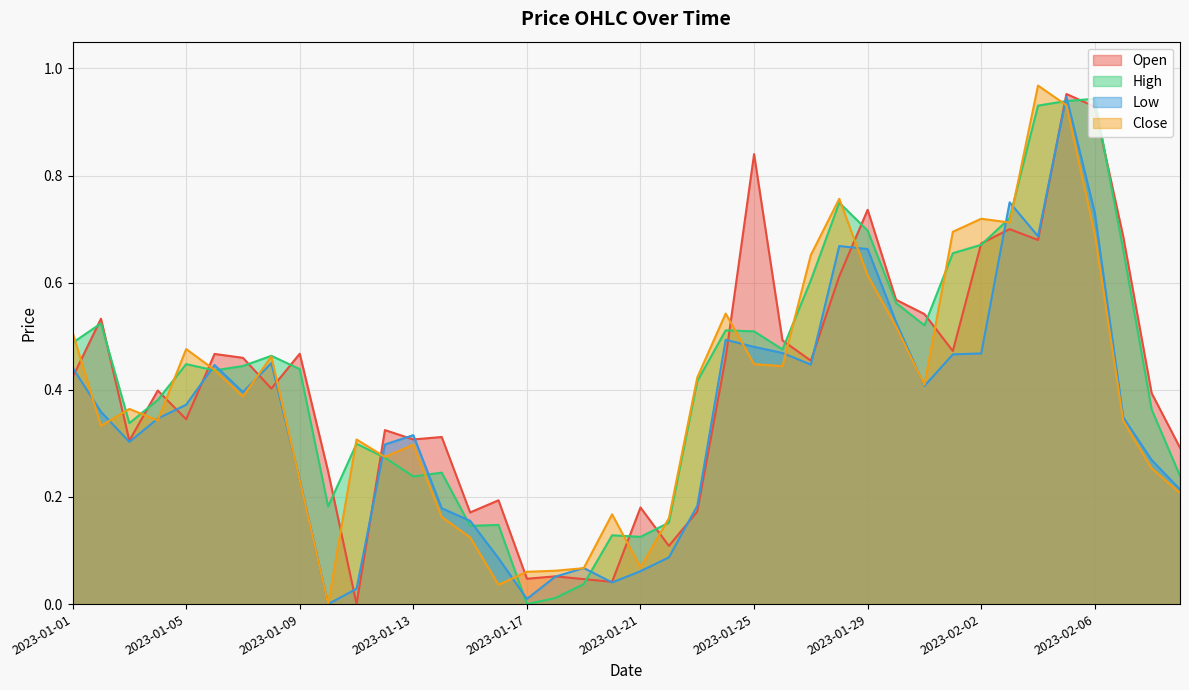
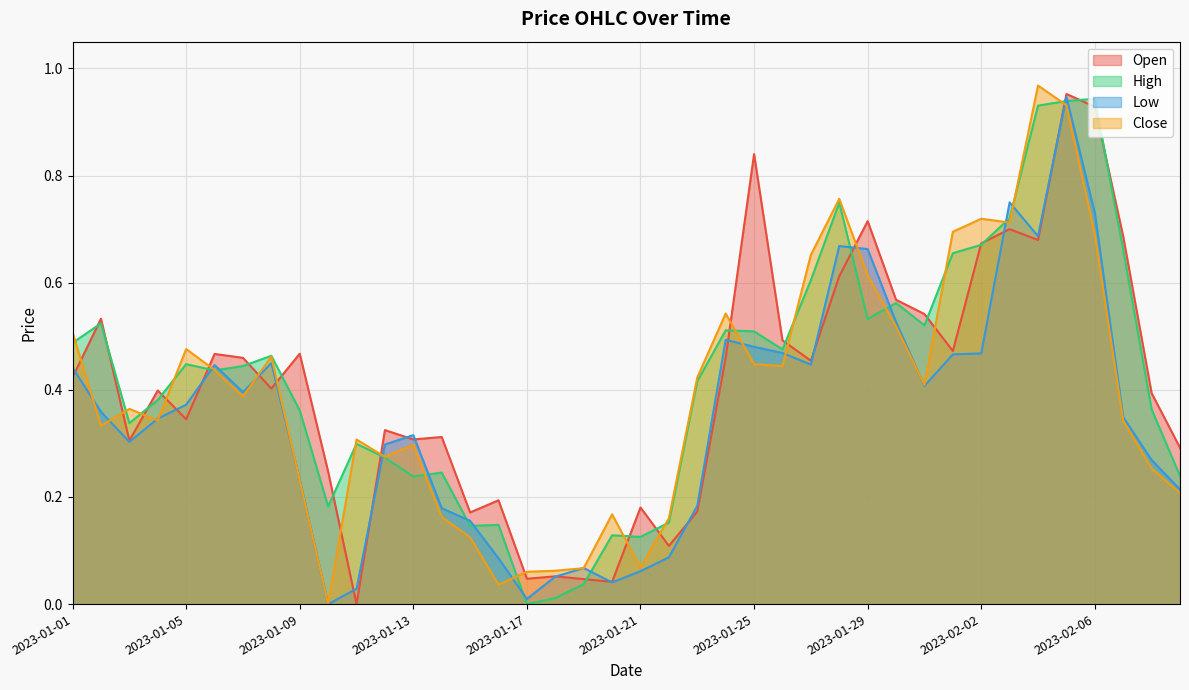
  {
    "Open": {
      "2023-01-01": 0.42,
      "2023-01-05": 0.35,
      "2023-01-09": 0.47,
      "2023-01-13": 0.31,
      "2023-01-17": 0.05,
      "2023-01-21": 0.18,
      "2023-01-25": 0.84,
-     "2023-01-29": 0.74
+     "2023-01-29": 0.71
    },
    "High": {
      "2023-01-01": 0.49,
      "2023-01-05": 0.45,
-     "2023-01-09": 0.44,
+     "2023-01-09": 0.36,
      "2023-01-13": 0.24,
      "2023-01-17": 0.00,
      "2023-01-21": 0.13,
      "2023-01-25": 0.51,
-     "2023-01-29": 0.70
+     "2023-01-29": 0.53
    },
    "Low": {
      "2023-01-01": 0.44,
      "2023-01-05": 0.37,
      "2023-01-13": 0.32,
      "2023-01-17": 0.01,
      "2023-01-21": 0.06,
      "2023-01-25": 0.48,
      "2023-01-29": 0.66,
      "2023-02-02": 0.47,
      "2023-02-06": 0.73
    },
    "Close": {
      "2023-01-01": 0.51,
      "2023-01-05": 0.48,
      "2023-01-13": 0.30,
      "2023-01-17": 0.06,
      "2023-01-21": 0.07,
      "2023-01-25": 0.45,
      "2023-01-29": 0.61,
      "2023-02-02": 0.72,
      "2023-02-06": 0.69
    }
  }
